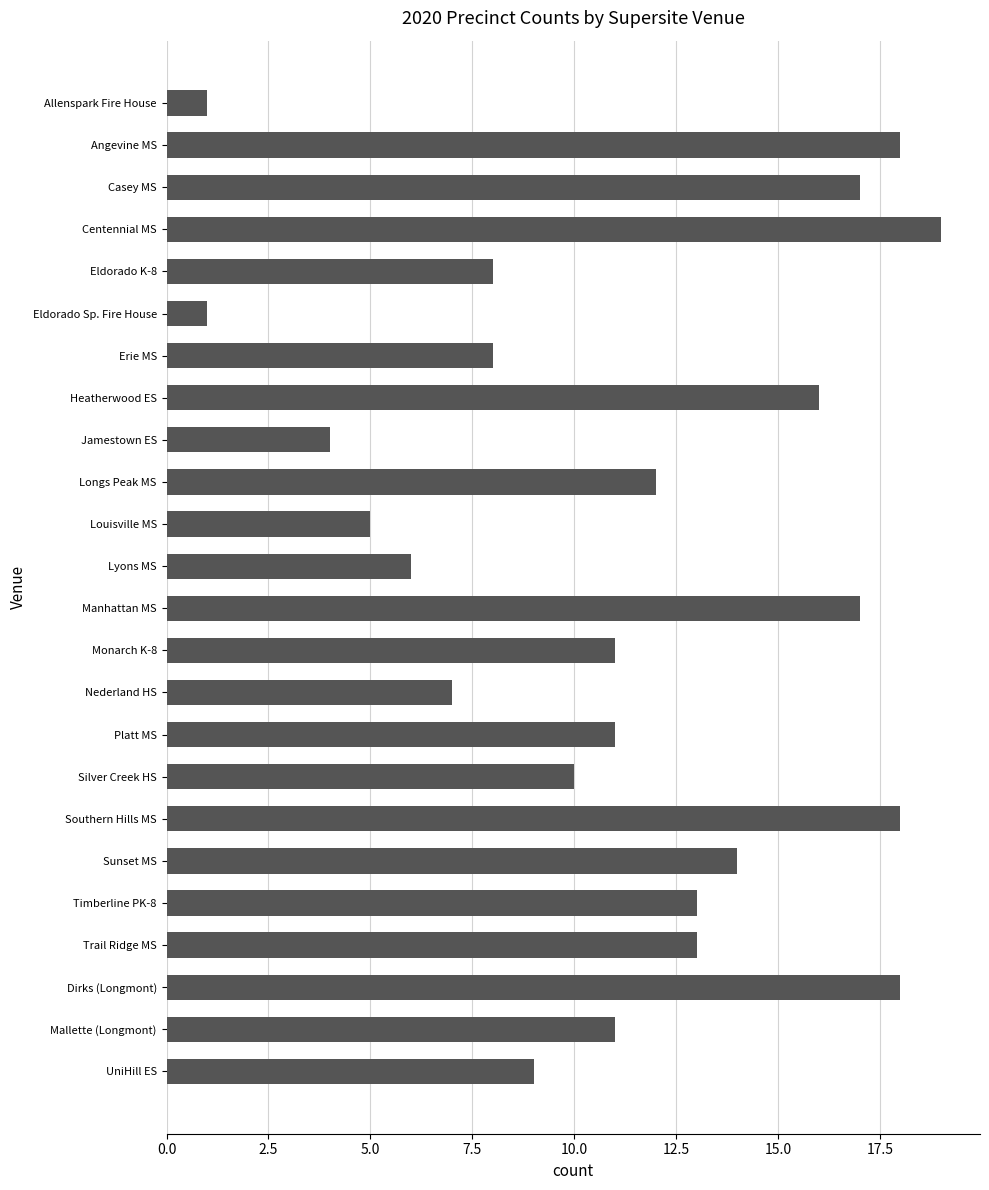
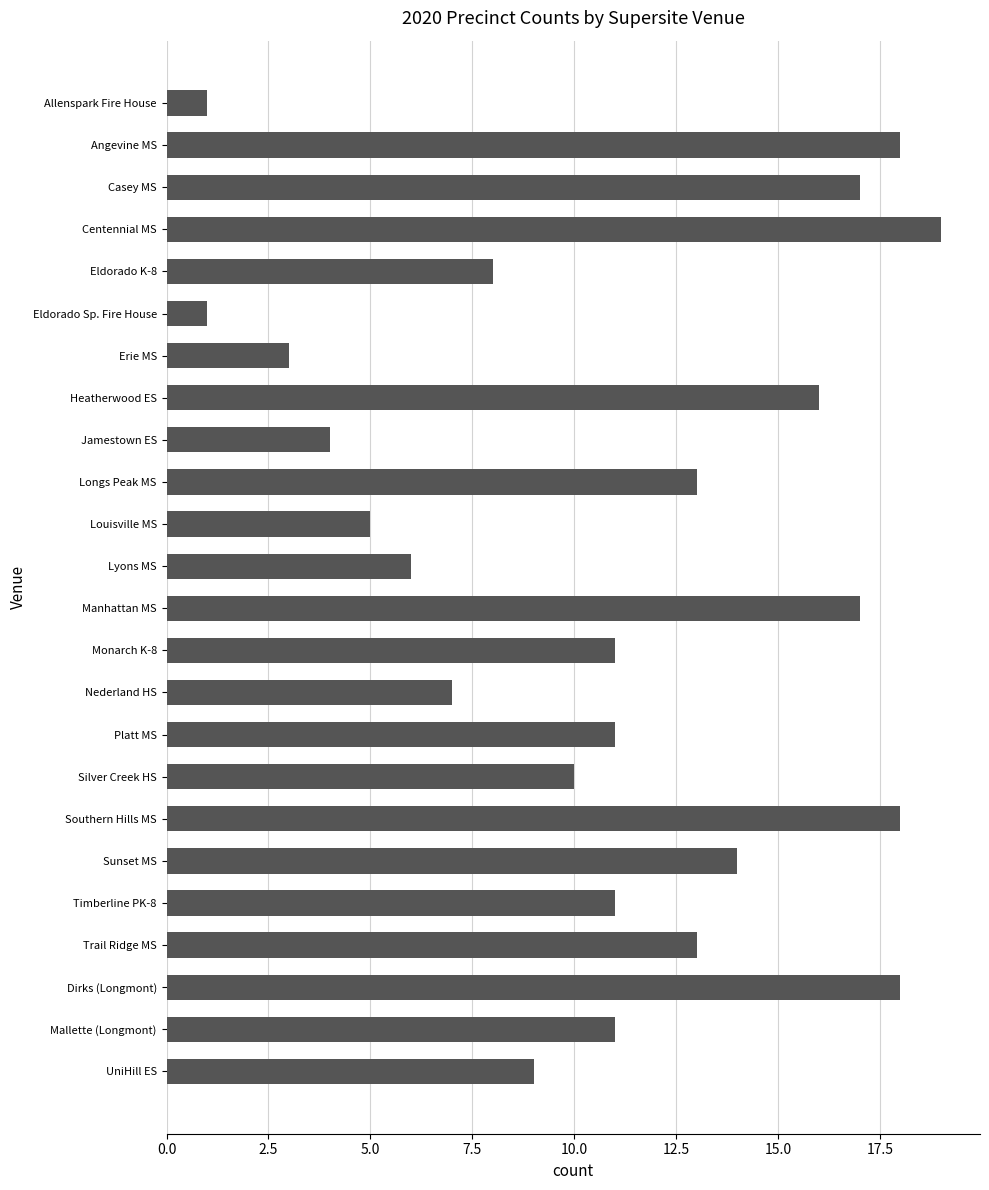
  {
    "Allenspark Fire House": 1,
    "Angevine MS": 18,
    "Casey MS": 17,
    "Centennial MS": 19,
    "Eldorado K-8": 8,
    "Eldorado Sp. Fire House": 1,
-   "Erie MS": 8,
+   "Erie MS": 3,
    "Heatherwood ES": 16,
    "Jamestown ES": 4,
-   "Longs Peak MS": 12,
+   "Longs Peak MS": 13,
    "Louisville MS": 5,
    "Lyons MS": 6,
    "Manhattan MS": 17,
    "Monarch K-8": 11,
    "Nederland HS": 7,
    "Platt MS": 11,
    "Silver Creek HS": 10,
    "Southern Hills MS": 18,
    "Sunset MS": 14,
-   "Timberline PK-8": 13,
+   "Timberline PK-8": 11,
    "Trail Ridge MS": 13,
    "Dirks (Longmont)": 18,
    "Mallette (Longmont)": 11,
    "UniHill ES": 9
  }
